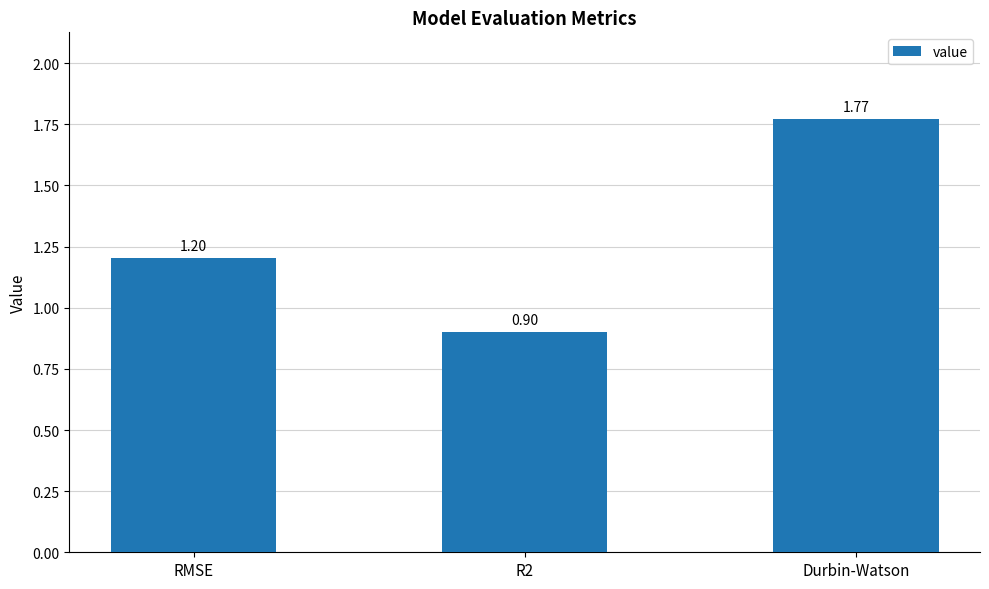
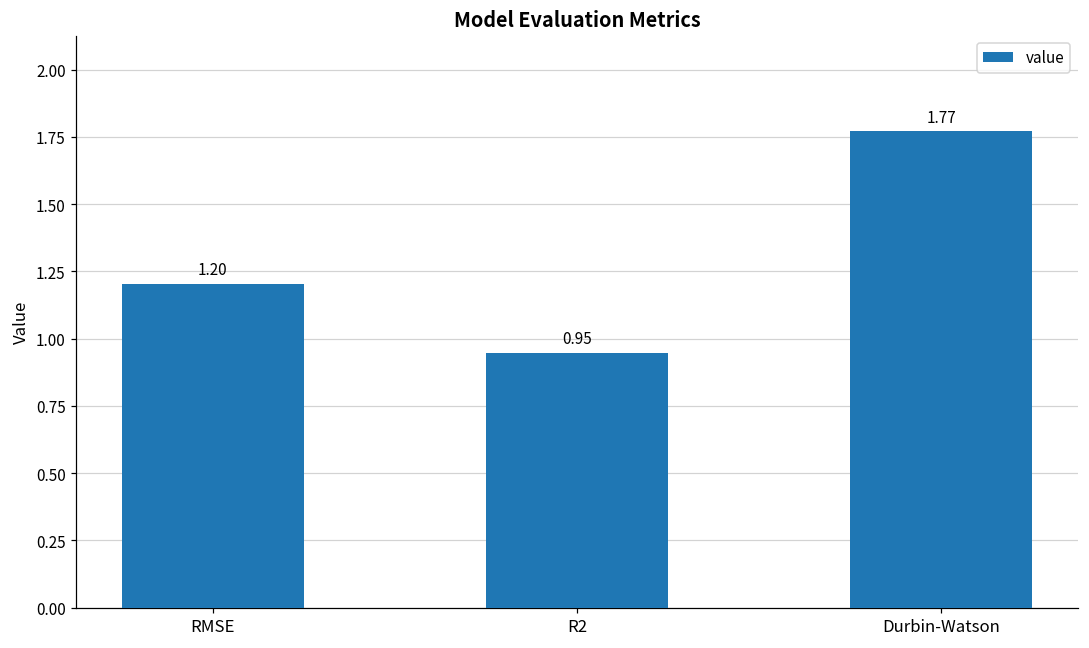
  {
    "RMSE": 1.20,
-   "R2": 0.90,
+   "R2": 0.95,
    "Durbin-Watson": 1.77
  }
